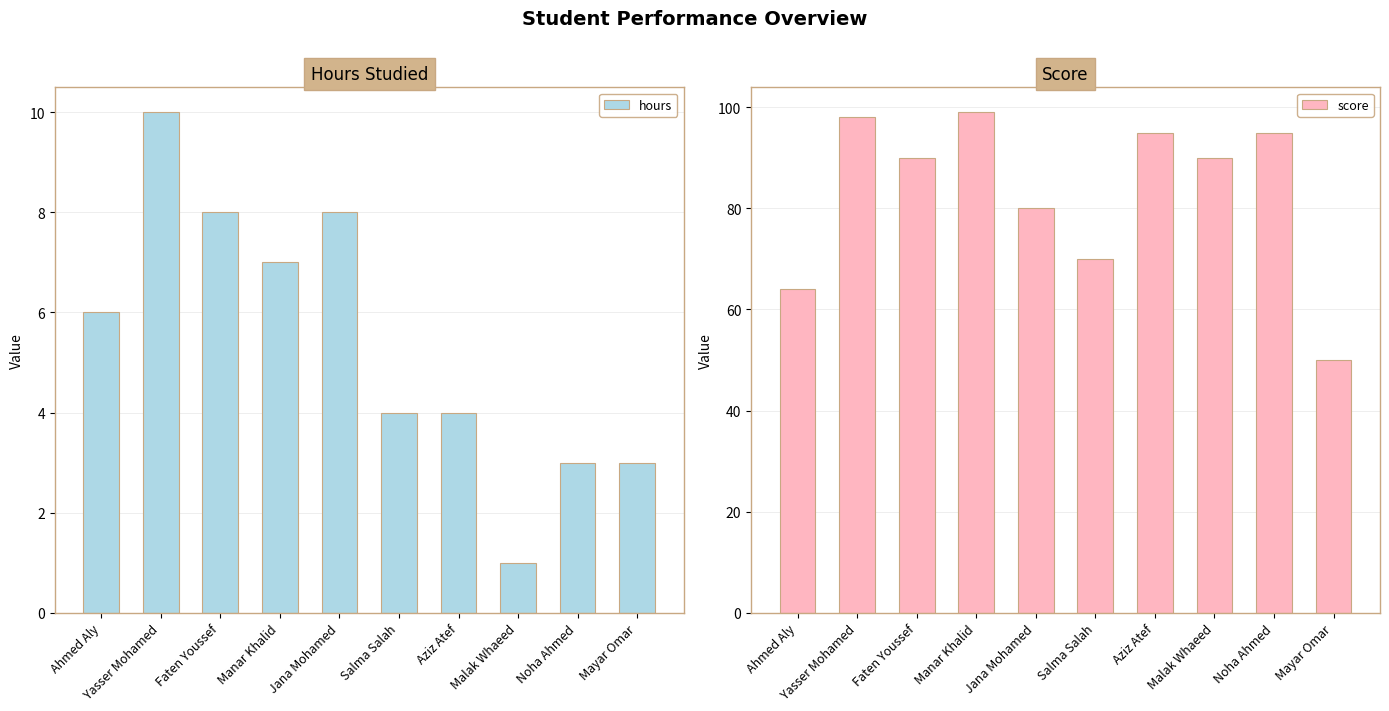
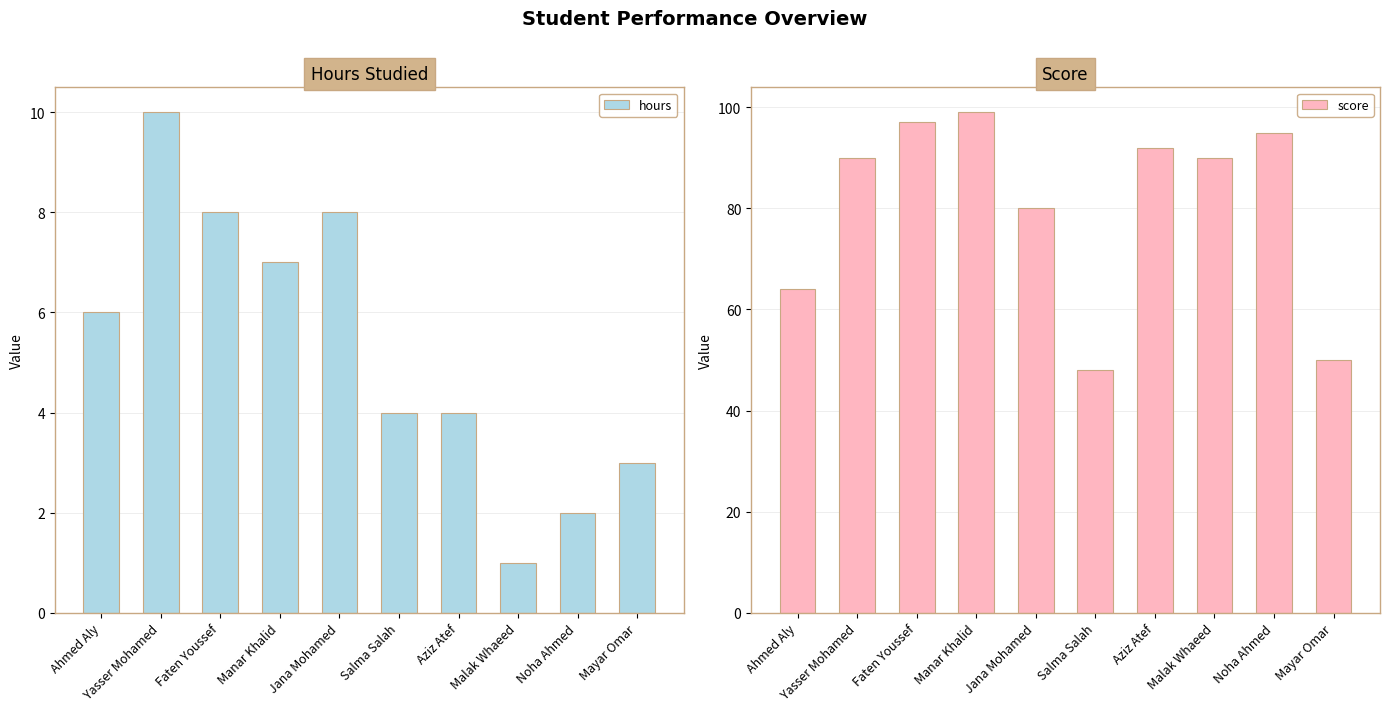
  {
    "Hours Studied": {
      "Ahmed Aly": 6,
      "Yasser Mohamed": 10,
      "Faten Youssef": 8,
      "Manar Khalid": 7,
      "Jana Mohamed": 8,
      "Salma Salah": 4,
      "Aziz Atef": 4,
      "Malak Whaeed": 1,
-     "Noha Ahmed": 3,
+     "Noha Ahmed": 2,
      "Mayar Omar": 3
    },
    "Score": {
      "Ahmed Aly": 64,
-     "Yasser Mohamed": 98,
-     "Faten Youssef": 90,
+     "Yasser Mohamed": 90,
+     "Faten Youssef": 97,
      "Manar Khalid": 99,
      "Jana Mohamed": 80,
-     "Salma Salah": 70,
-     "Aziz Atef": 95,
+     "Salma Salah": 48,
+     "Aziz Atef": 92,
      "Malak Whaeed": 90,
      "Noha Ahmed": 95,
      "Mayar Omar": 50
    }
  }
